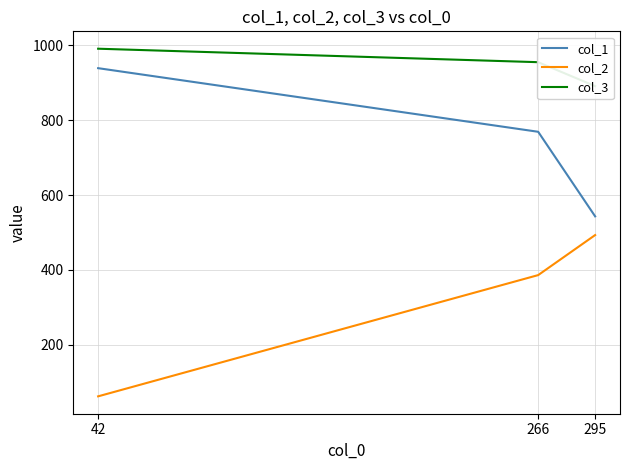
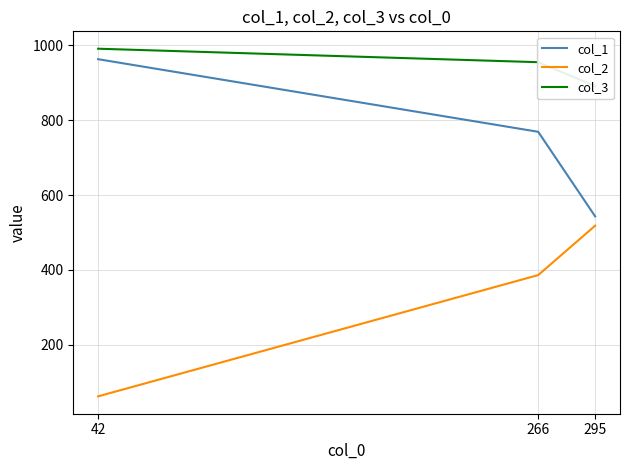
  {
    "col_1": {
-     "42": 940,
+     "42": 960,
      "266": 770,
      "295": 540
    },
    "col_2": {
      "42": 60,
      "266": 390,
-     "295": 490
+     "295": 520
    },
    "col_3": {
      "42": 990
    }
  }
